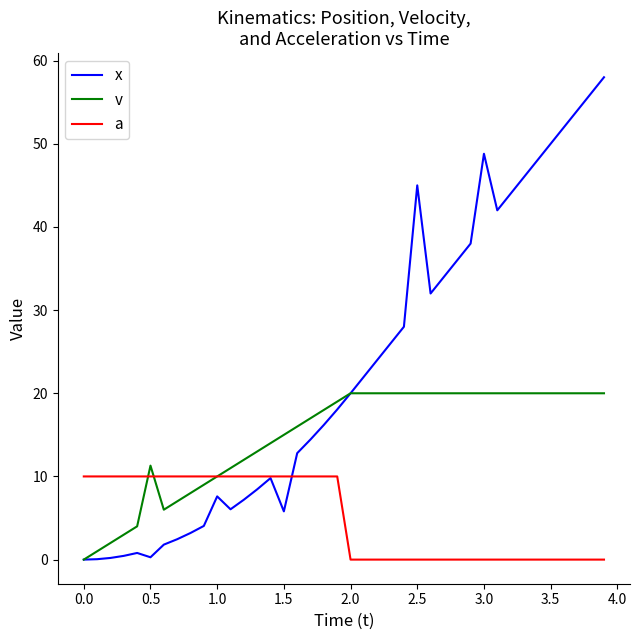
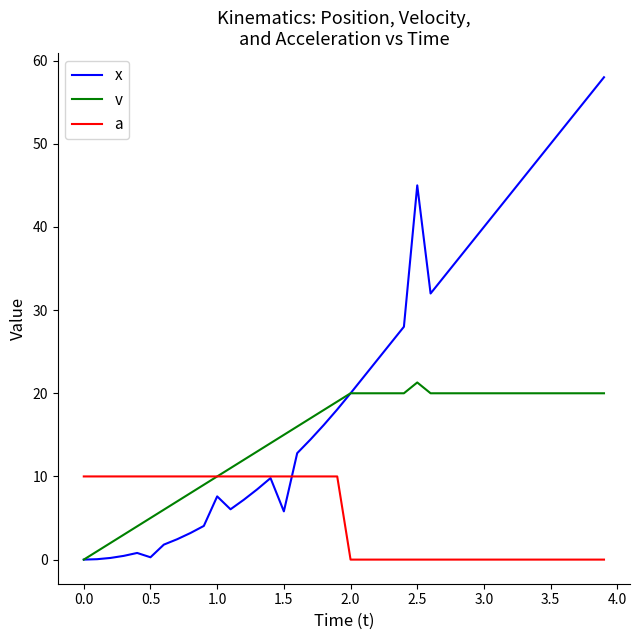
  {
    "x": {
      "0.5": 0,
      "1.0": 8,
      "1.5": 6,
      "2.5": 45,
-     "3.0": 49,
+     "3.0": 40,
      "3.5": 50
    },
    "v": {
-     "0.5": 11,
+     "0.5": 5,
      "1.5": 15,
-     "2.5": 20,
+     "2.5": 21,
      "3.0": 20,
      "3.5": 20
    },
    "a": {
      "0.0": 10,
      "0.5": 10,
      "1.5": 10,
      "2.0": 0,
      "2.5": 0,
      "3.0": 0,
      "3.5": 0
    }
  }
